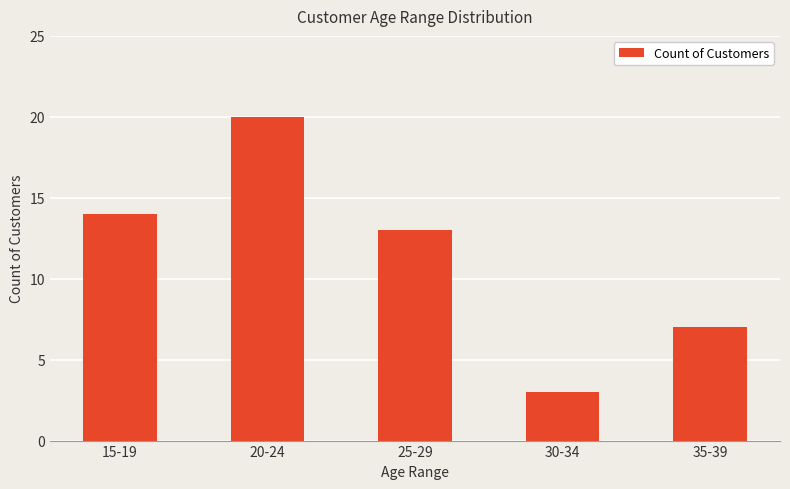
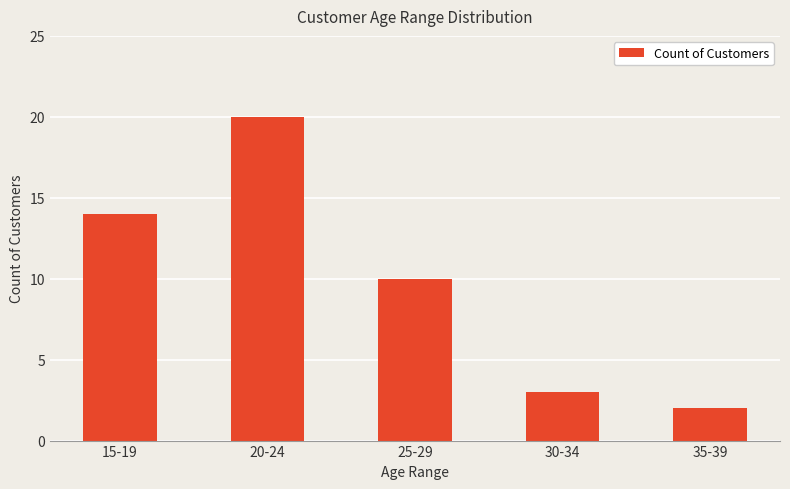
  {
    "15-19": 14,
    "20-24": 20,
-   "25-29": 13,
+   "25-29": 10,
    "30-34": 3,
-   "35-39": 7
+   "35-39": 2
  }
